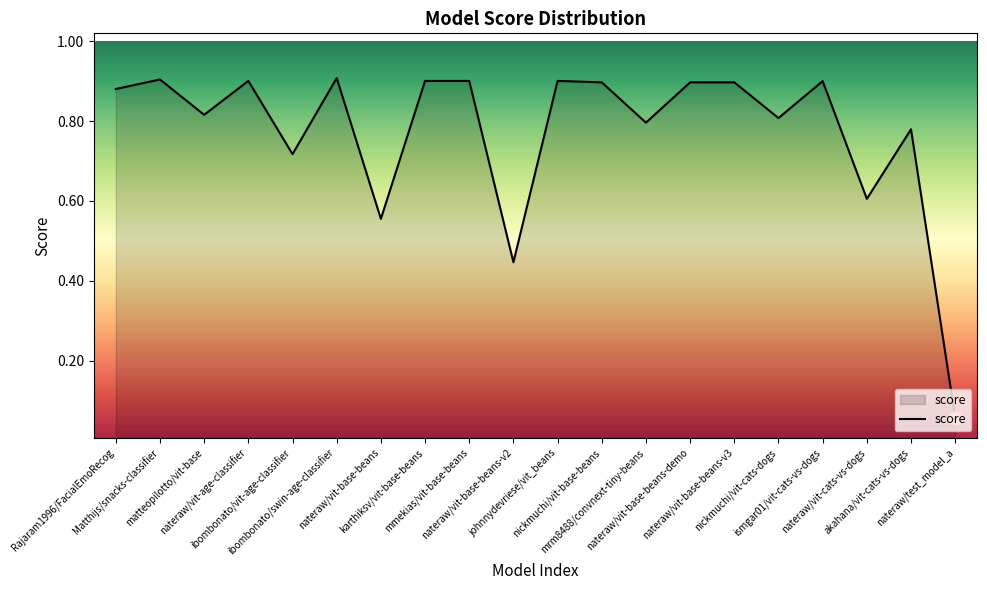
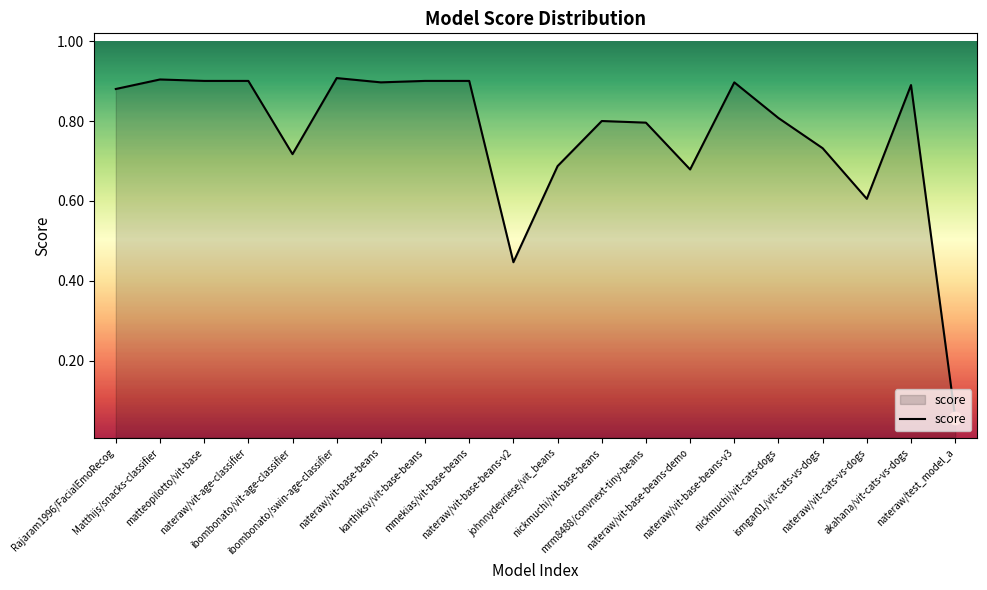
  {
    "score": {
      "Rajaram1996/FacialEmoRecog": 0.88,
      "Matthijs/snacks-classifier": 0.90,
-     "matteopilotto/vit-base": 0.82,
+     "matteopilotto/vit-base": 0.90,
      "nateraw/vit-age-classifier": 0.90,
      "ibombonato/vit-age-classifier": 0.72,
      "ibombonato/swin-age-classifier": 0.91,
-     "nateraw/vit-base-beans": 0.56,
+     "nateraw/vit-base-beans": 0.90,
      "karthiksv/vit-base-beans": 0.90,
      "mmekias/vit-base-beans": 0.90,
      "nateraw/vit-base-beans-v2": 0.45,
-     "johnnydevriese/vit_beans": 0.90,
-     "nickmuchi/vit-base-beans": 0.90,
+     "johnnydevriese/vit_beans": 0.69,
+     "nickmuchi/vit-base-beans": 0.80,
      "mrm8488/convnext-tiny-beans": 0.80,
-     "nateraw/vit-base-beans-demo": 0.90,
+     "nateraw/vit-base-beans-demo": 0.68,
      "nateraw/vit-base-beans-v3": 0.90,
      "nickmuchi/vit-cats-dogs": 0.81,
-     "ismgar01/vit-cats-vs-dogs": 0.90,
+     "ismgar01/vit-cats-vs-dogs": 0.73,
      "nateraw/vit-cats-vs-dogs": 0.61,
-     "akahana/vit-cats-vs-dogs": 0.78
+     "akahana/vit-cats-vs-dogs": 0.89
    }
  }
